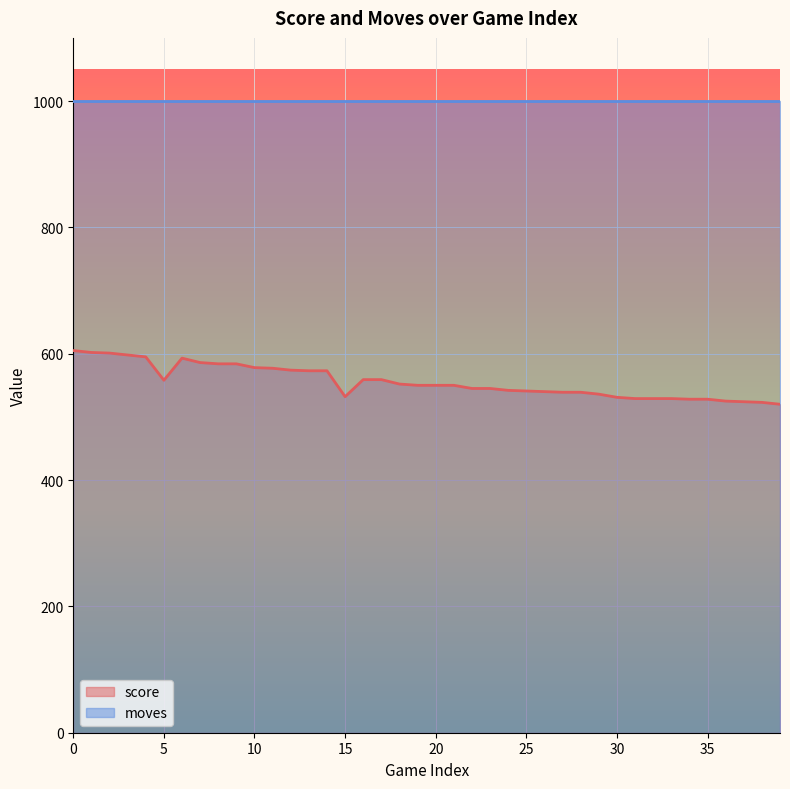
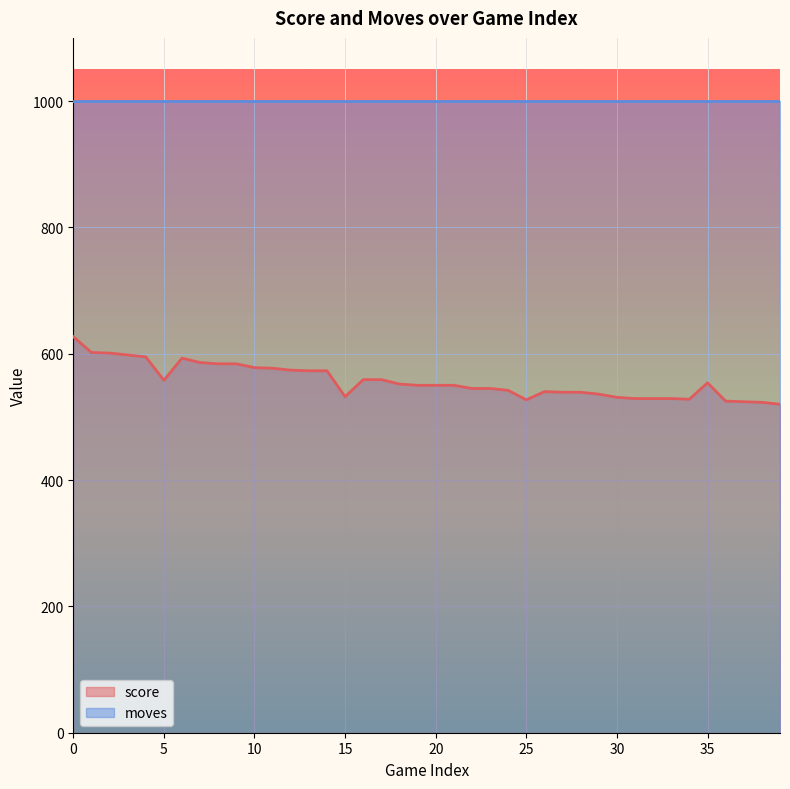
  {
    "score": {
-     "0": 610,
+     "0": 630,
      "5": 560,
      "10": 580,
      "15": 530,
      "20": 550,
-     "25": 540,
+     "25": 530,
      "30": 530,
-     "35": 530
+     "35": 550
    },
    "moves": {
      "0": 1000,
      "5": 1000,
      "10": 1000,
      "15": 1000,
      "20": 1000,
      "25": 1000,
      "30": 1000,
      "35": 1000
    }
  }
